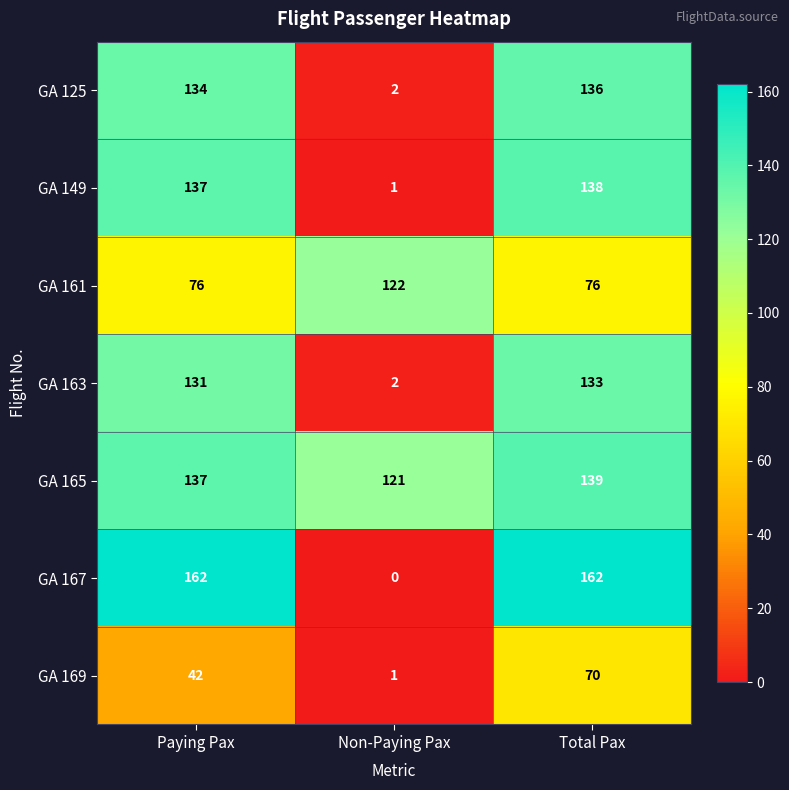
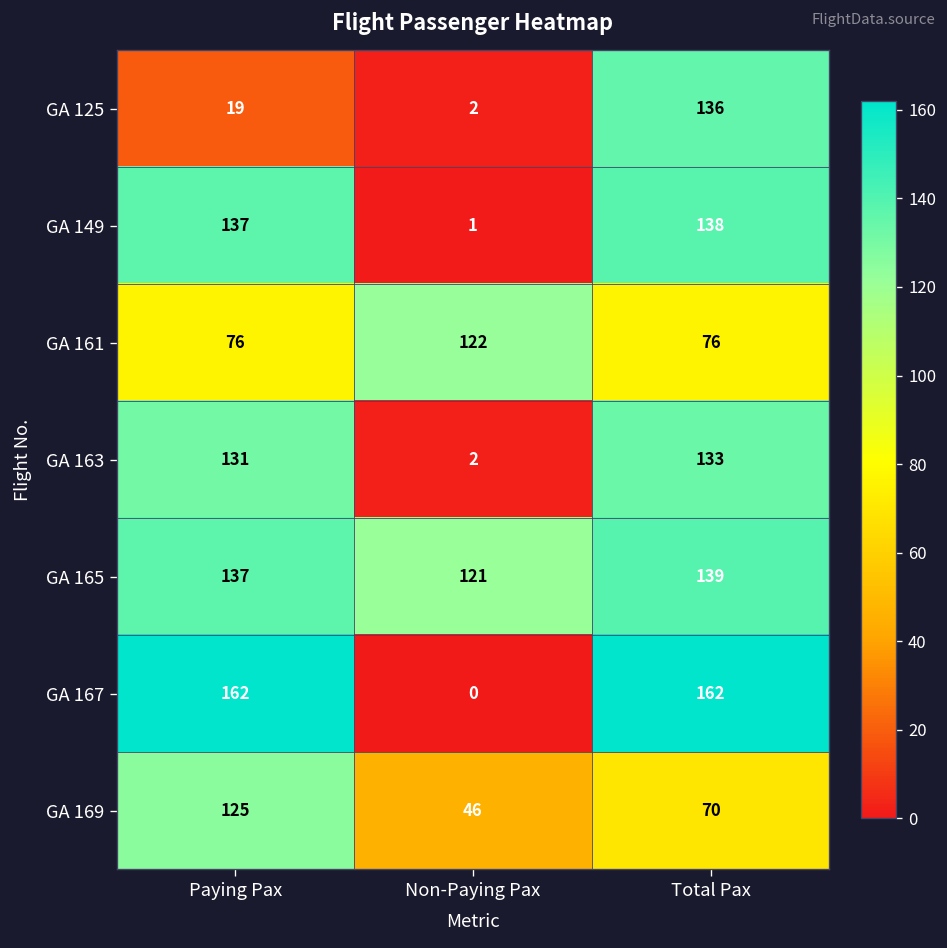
  {
    "GA 125": {
-     "Paying Pax": 134,
+     "Paying Pax": 19,
      "Non-Paying Pax": 2,
      "Total Pax": 136
    },
    "GA 149": {
      "Paying Pax": 137,
      "Non-Paying Pax": 1,
      "Total Pax": 138
    },
    "GA 161": {
      "Paying Pax": 76,
      "Non-Paying Pax": 122,
      "Total Pax": 76
    },
    "GA 163": {
      "Paying Pax": 131,
      "Non-Paying Pax": 2,
      "Total Pax": 133
    },
    "GA 165": {
      "Paying Pax": 137,
      "Non-Paying Pax": 121,
      "Total Pax": 139
    },
    "GA 167": {
      "Paying Pax": 162,
      "Non-Paying Pax": 0,
      "Total Pax": 162
    },
    "GA 169": {
-     "Paying Pax": 42,
-     "Non-Paying Pax": 1,
+     "Paying Pax": 125,
+     "Non-Paying Pax": 46,
      "Total Pax": 70
    }
  }
